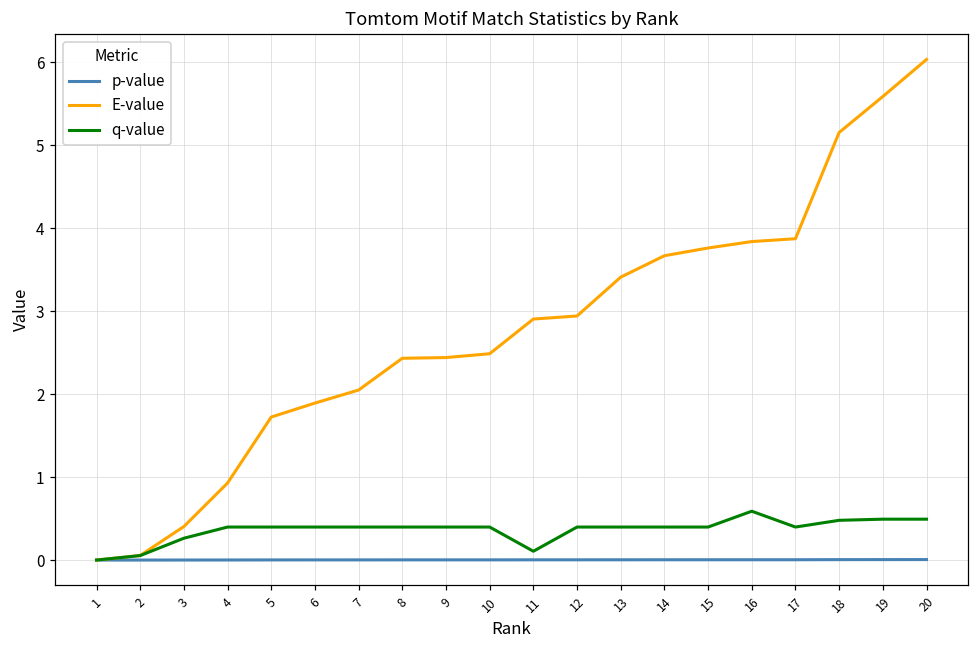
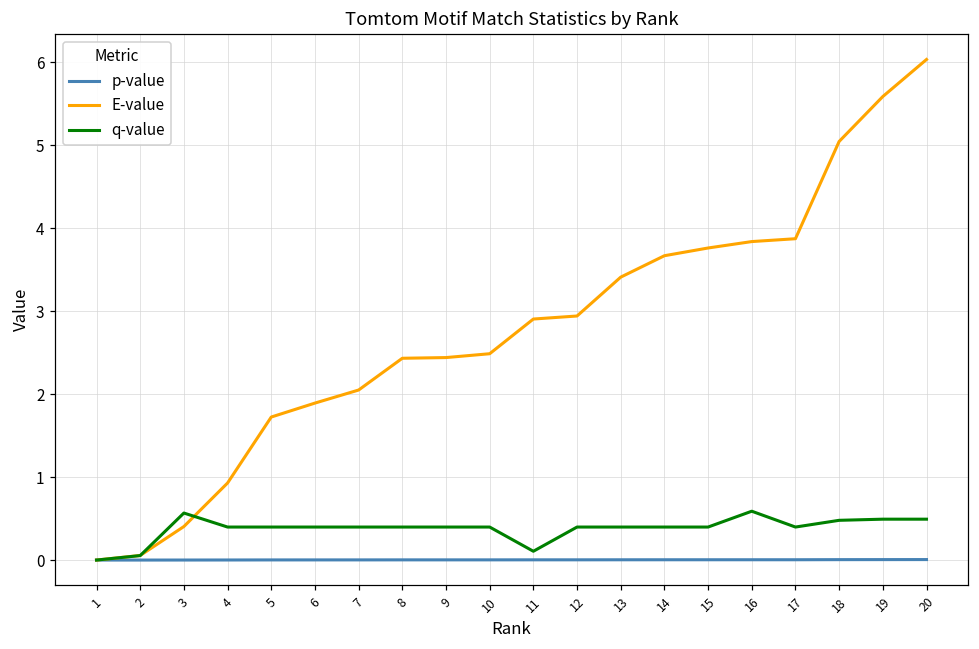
  {
    "p-value": {
      "2": 0.0,
      "3": 0.0,
      "4": 0.0,
      "5": 0.0,
      "6": 0.0,
      "7": 0.0,
      "8": 0.0,
      "9": 0.0,
      "10": 0.0,
      "11": 0.0,
      "12": 0.0,
      "13": 0.0,
      "14": 0.0,
      "15": 0.0,
      "16": 0.0,
      "17": 0.0,
      "18": 0.0,
      "19": 0.0,
      "20": 0.0
    },
    "E-value": {
      "3": 0.4,
      "4": 0.9,
      "5": 1.7,
      "6": 1.9,
      "7": 2.0,
      "8": 2.4,
      "9": 2.4,
      "10": 2.5,
      "11": 2.9,
      "12": 2.9,
      "13": 3.4,
      "14": 3.7,
      "15": 3.8,
      "16": 3.8,
      "17": 3.9,
-     "18": 5.2,
+     "18": 5.0,
      "19": 5.6,
      "20": 6.0
    },
    "q-value": {
-     "3": 0.3,
+     "3": 0.6,
      "4": 0.4,
      "5": 0.4,
      "6": 0.4,
      "7": 0.4,
      "8": 0.4,
      "9": 0.4,
      "10": 0.4,
      "11": 0.1,
      "12": 0.4,
      "13": 0.4,
      "14": 0.4,
      "15": 0.4,
      "16": 0.6,
      "17": 0.4,
      "18": 0.5,
      "19": 0.5,
      "20": 0.5
    }
  }
